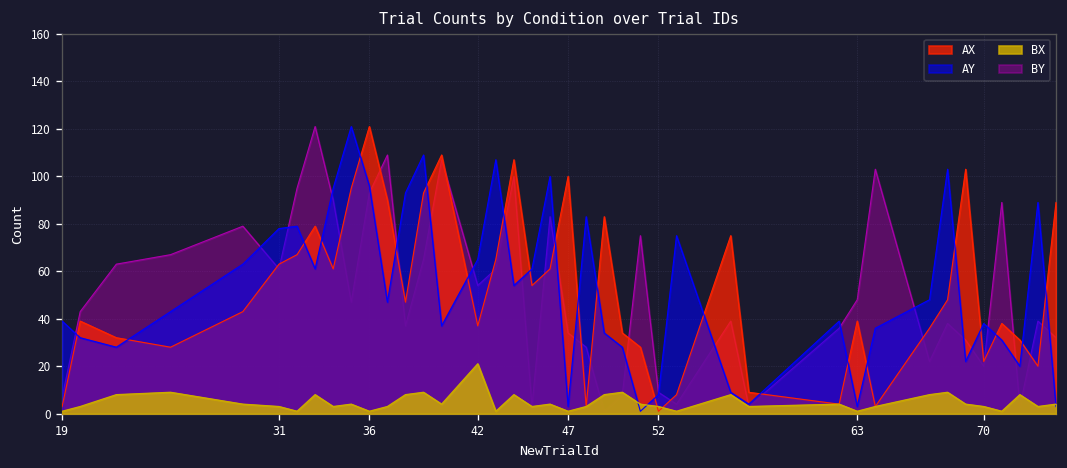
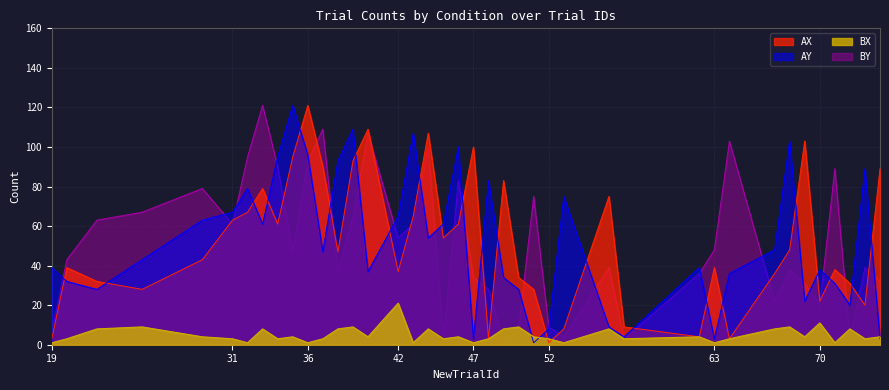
  {
    "AX": {
      "19": 3,
      "31": 63,
      "36": 121,
      "42": 37,
      "47": 100,
      "52": 1,
      "63": 39,
      "70": 22
    },
    "AY": {
      "19": 39,
-     "31": 78,
+     "31": 67,
      "36": 96,
      "42": 65,
      "47": 3,
      "63": 3,
      "70": 38
    },
    "BX": {
      "19": 1,
      "31": 3,
      "36": 1,
      "42": 21,
      "47": 1,
      "52": 3,
      "63": 1,
-     "70": 3
+     "70": 11
    },
    "BY": {
      "19": 7,
      "31": 61,
      "36": 93,
      "42": 54,
      "47": 34,
      "63": 48,
      "70": 20
    }
  }
